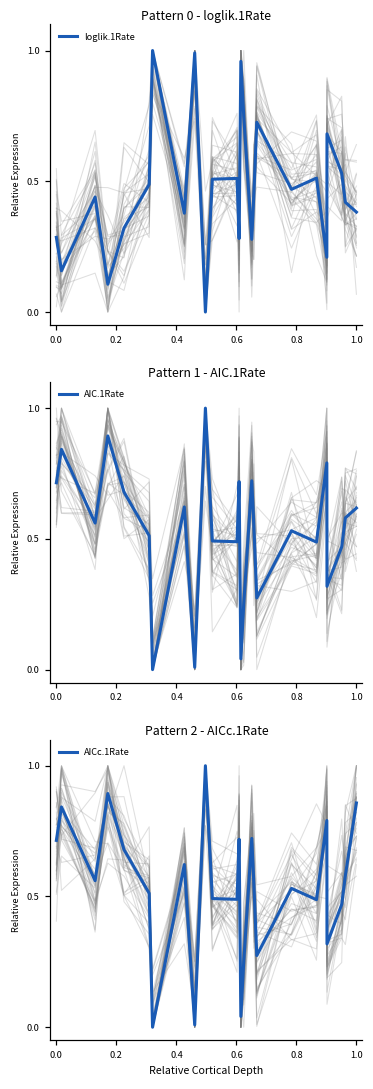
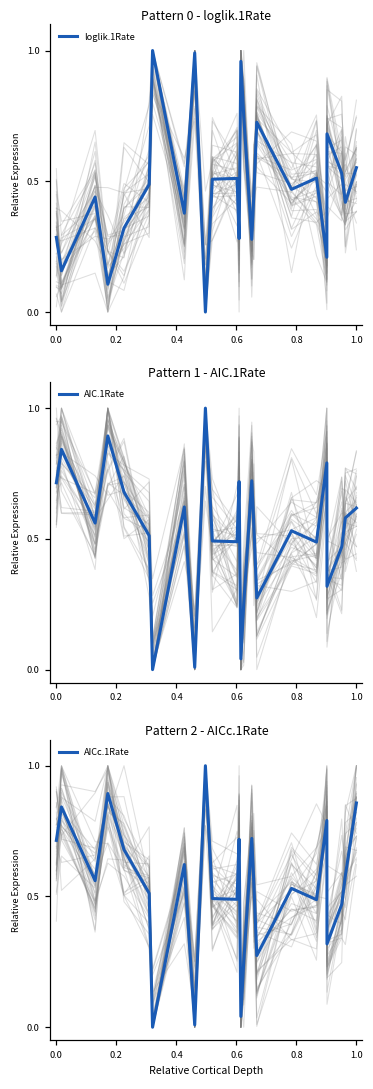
  {
    "Pattern 0 - loglik.1Rate": {
      "loglik.1Rate": {
-       "1.0": 0.38
+       "1.0": 0.55
      }
    }
  }
